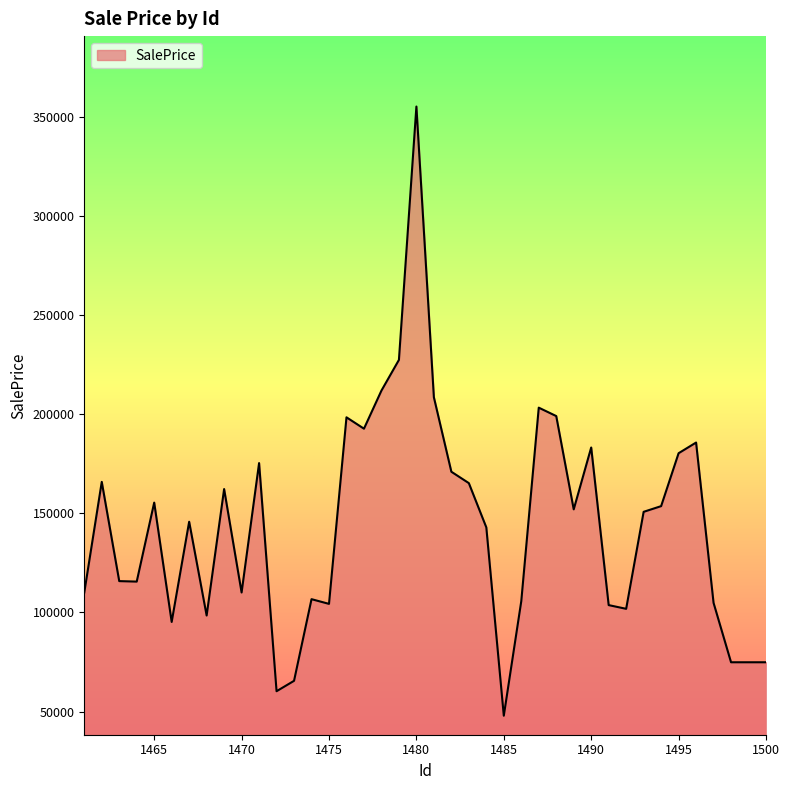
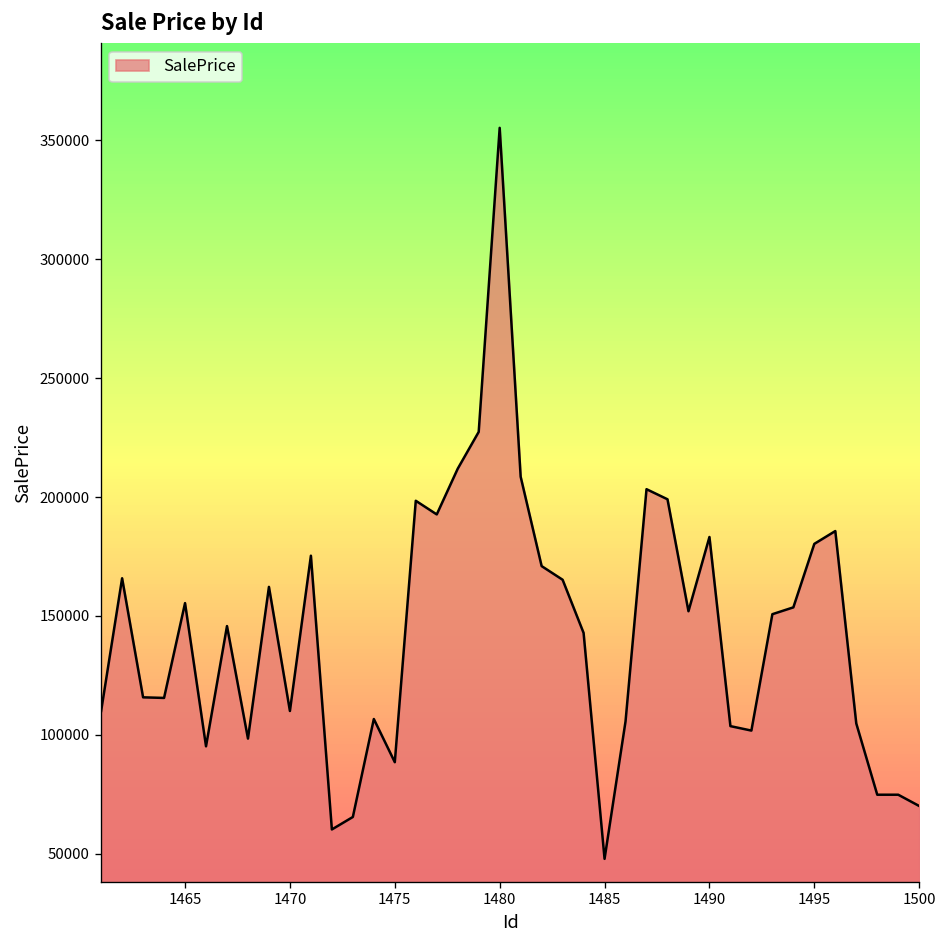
  {
    "1465": 155000,
    "1470": 110000,
-   "1475": 104000,
+   "1475": 89000,
    "1480": 355000,
    "1485": 48000,
    "1490": 183000,
    "1495": 180000,
-   "1500": 75000
+   "1500": 70000
  }
